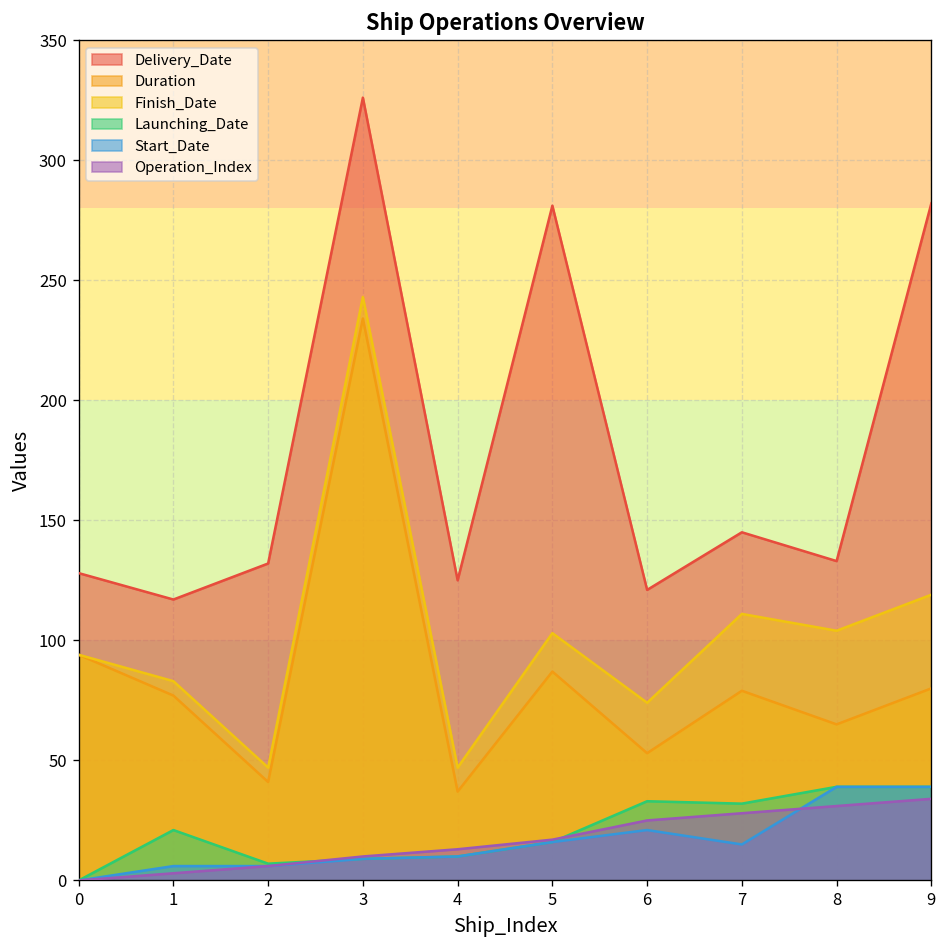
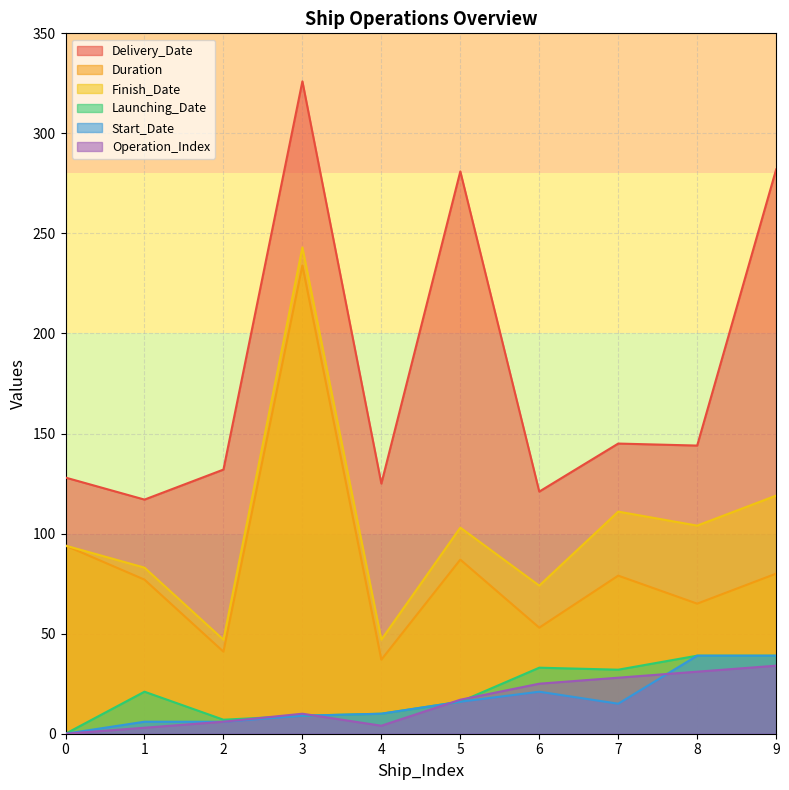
  {
    "Delivery_Date": {
      "0": 128,
      "1": 117,
      "2": 132,
      "3": 326,
      "4": 125,
      "5": 281,
      "6": 121,
      "7": 145,
-     "8": 133,
+     "8": 144,
      "9": 282
    },
    "Launching_Date": {
      "1": 21,
      "6": 33,
      "7": 32
    },
    "Start_Date": {
      "1": 6,
      "6": 21,
      "7": 15
    },
    "Operation_Index": {
      "1": 3,
-     "4": 13,
+     "4": 4,
      "6": 25,
      "7": 28,
      "8": 31,
      "9": 34
    }
  }
